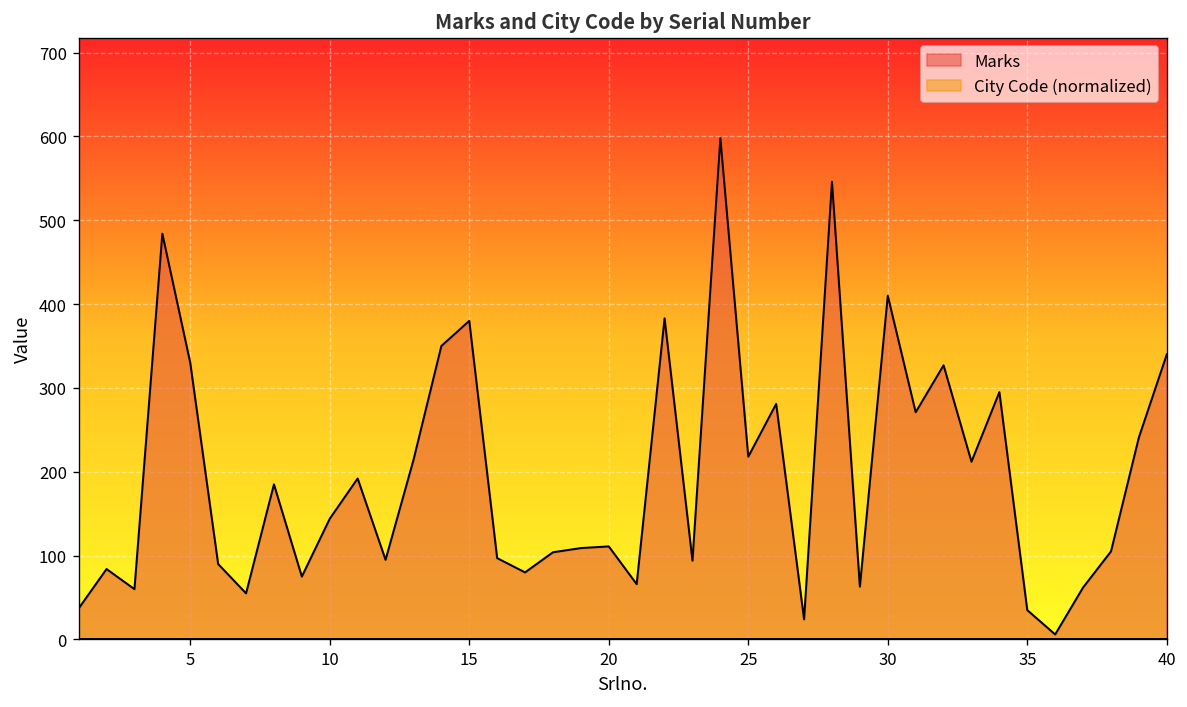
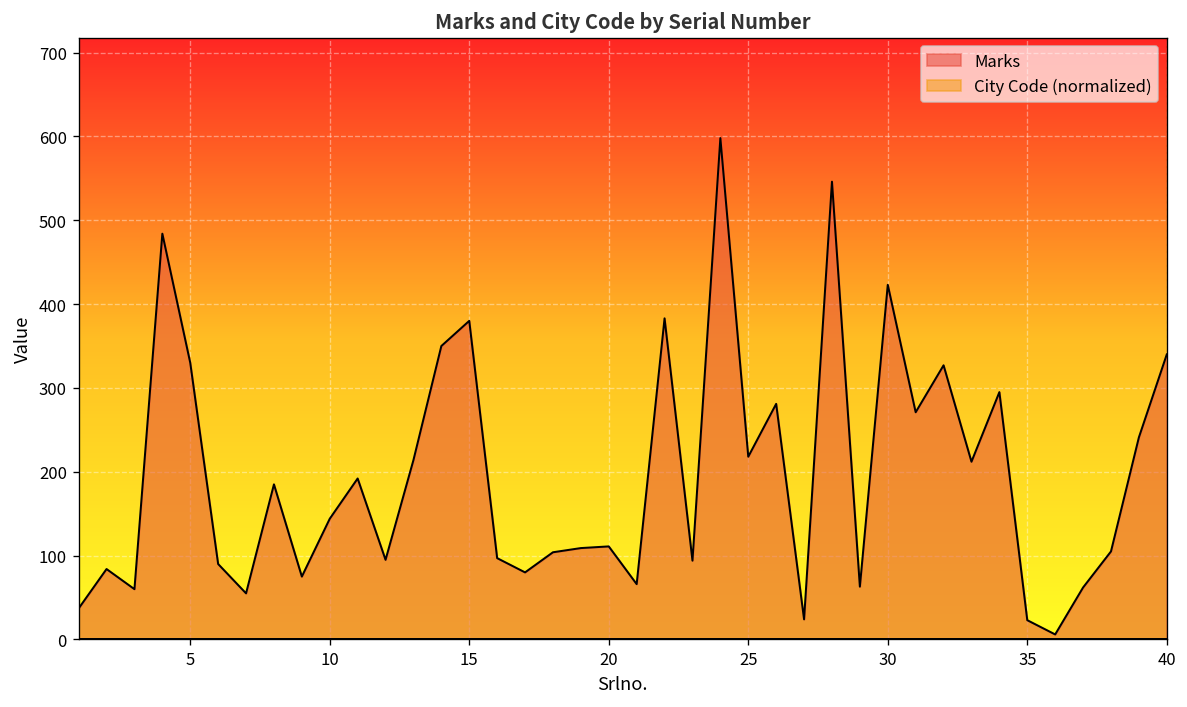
  {
    "Marks": {
      "5": 330,
      "10": 140,
      "15": 380,
      "20": 110,
      "25": 220,
-     "30": 410,
-     "35": 40,
+     "30": 420,
+     "35": 20,
      "40": 340
    },
    "City Code (normalized)": {
      "5": 0,
      "10": 0,
      "15": 0,
      "20": 0,
      "25": 0,
      "30": 0,
      "35": 0,
      "40": 0
    }
  }
